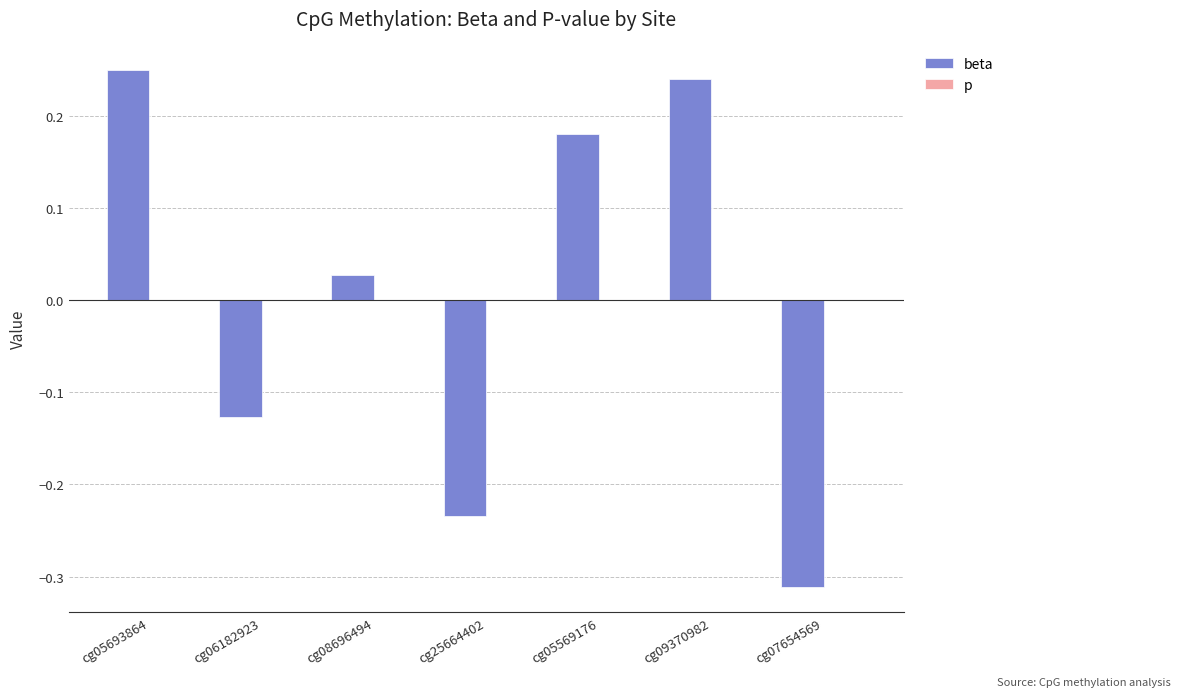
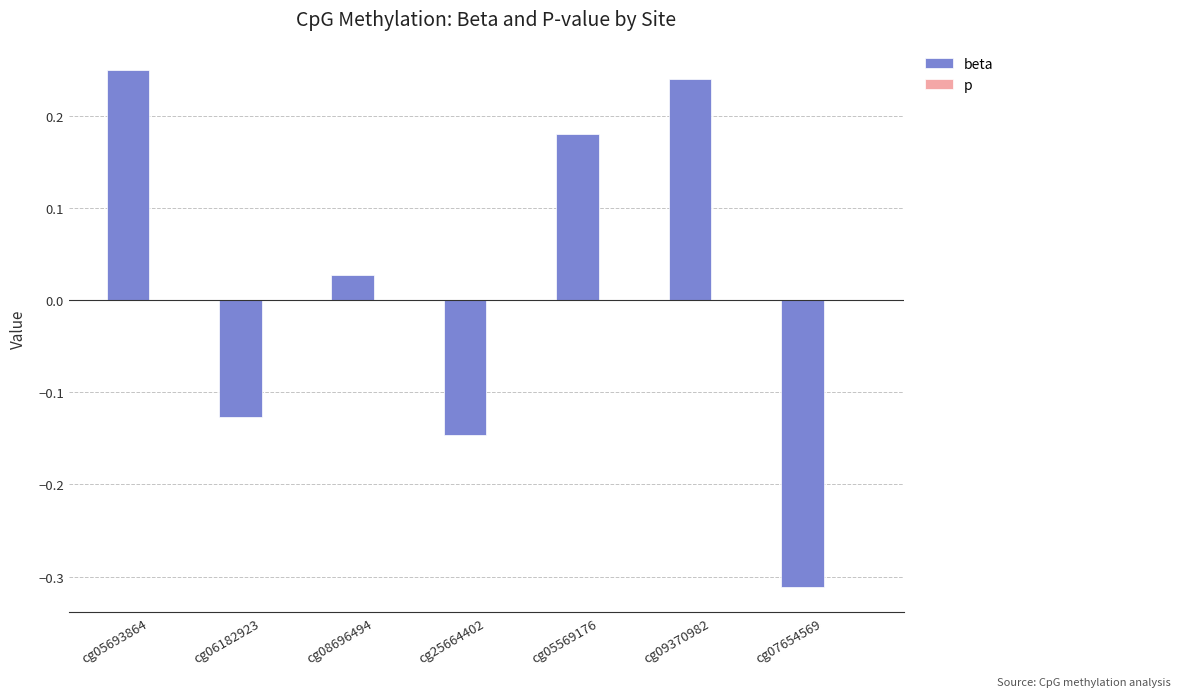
  {
    "beta": {
      "cg05693864": 0.25,
      "cg06182923": -0.13,
      "cg08696494": 0.03,
-     "cg25664402": -0.23,
+     "cg25664402": -0.15,
      "cg05569176": 0.18,
      "cg09370982": 0.24,
      "cg07654569": -0.31
    }
  }
